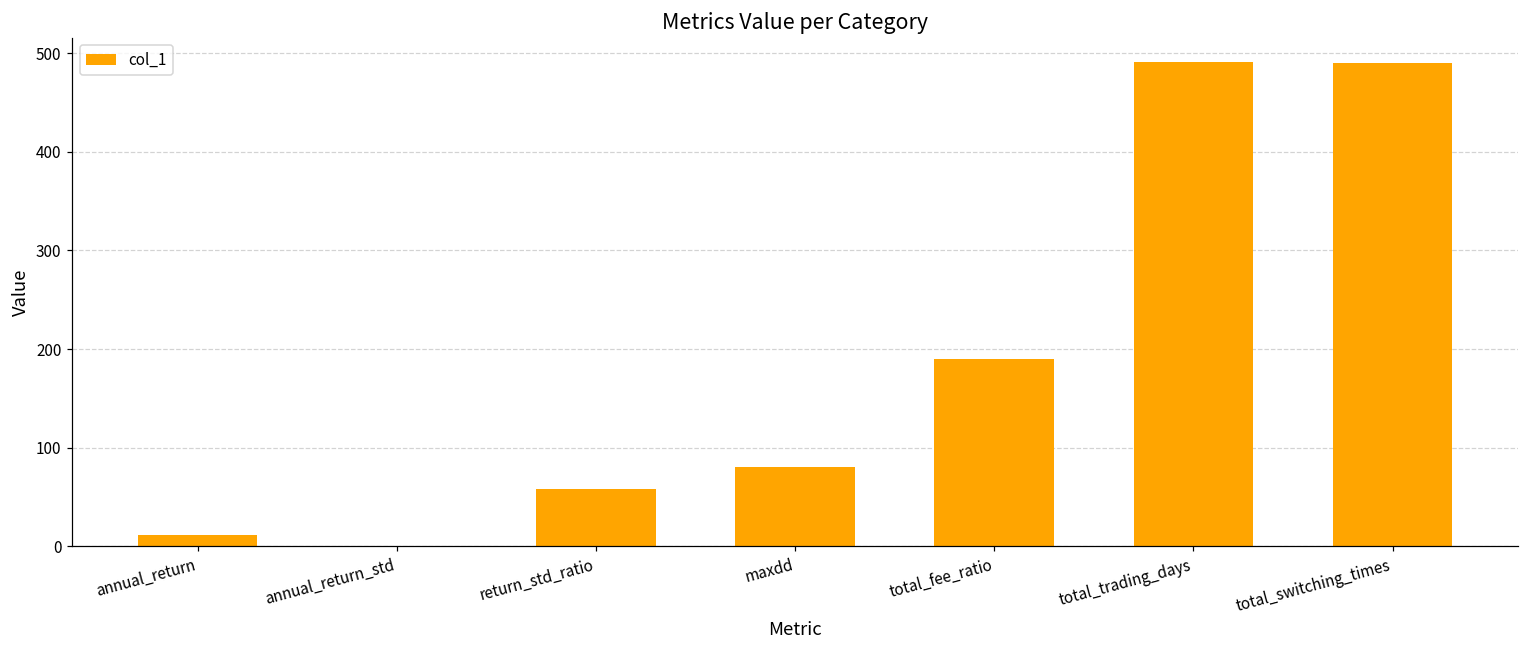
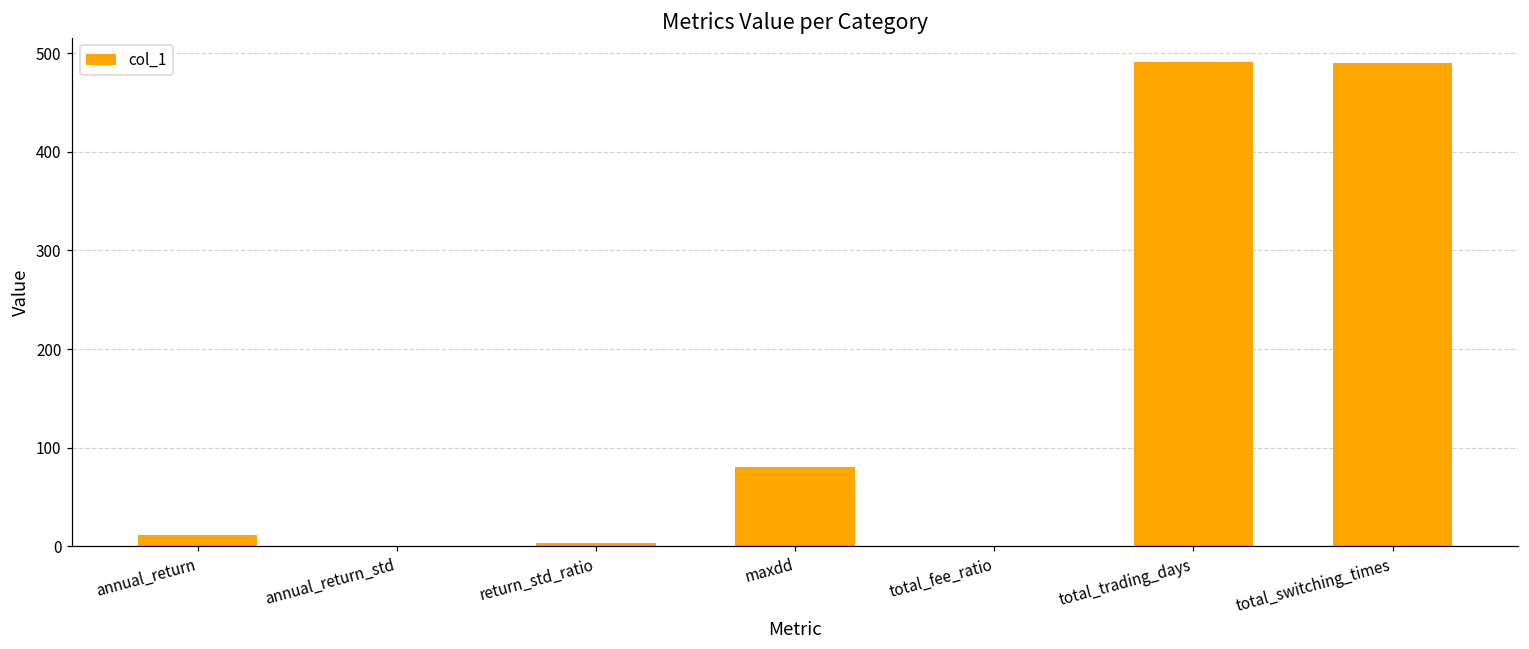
  {
    "annual_return": 10,
-   "return_std_ratio": 60,
+   "return_std_ratio": 0,
    "maxdd": 80,
-   "total_fee_ratio": 190,
+   "total_fee_ratio": 0,
    "total_trading_days": 490,
    "total_switching_times": 490
  }
